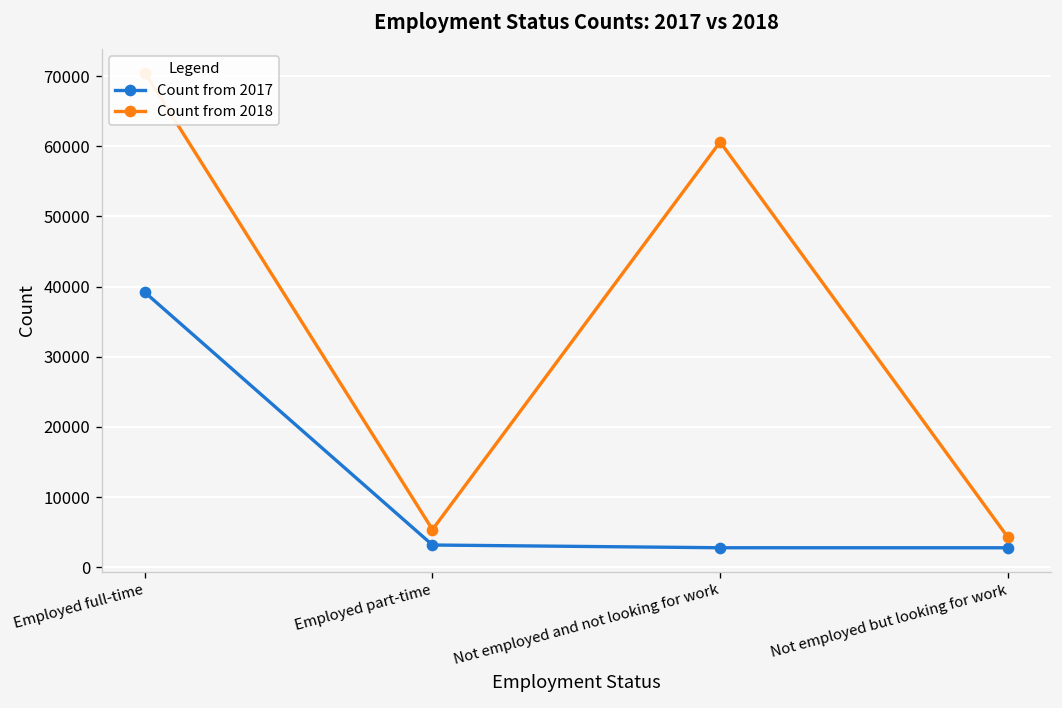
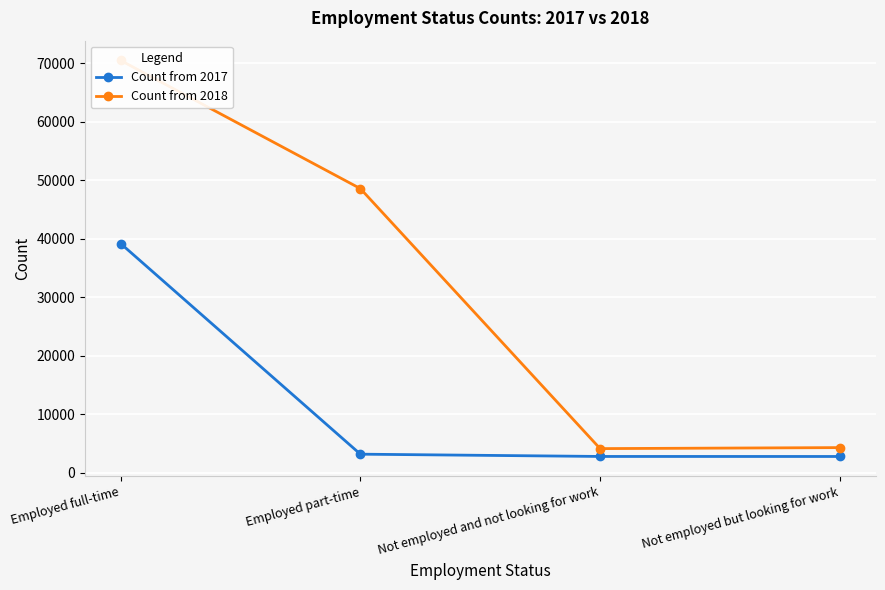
  {
    "Count from 2017": {
      "Employed full-time": 39000,
      "Employed part-time": 3000,
      "Not employed and not looking for work": 3000,
      "Not employed but looking for work": 3000
    },
    "Count from 2018": {
-     "Employed part-time": 5000,
-     "Not employed and not looking for work": 61000,
+     "Employed part-time": 49000,
+     "Not employed and not looking for work": 4000,
      "Not employed but looking for work": 4000
    }
  }
